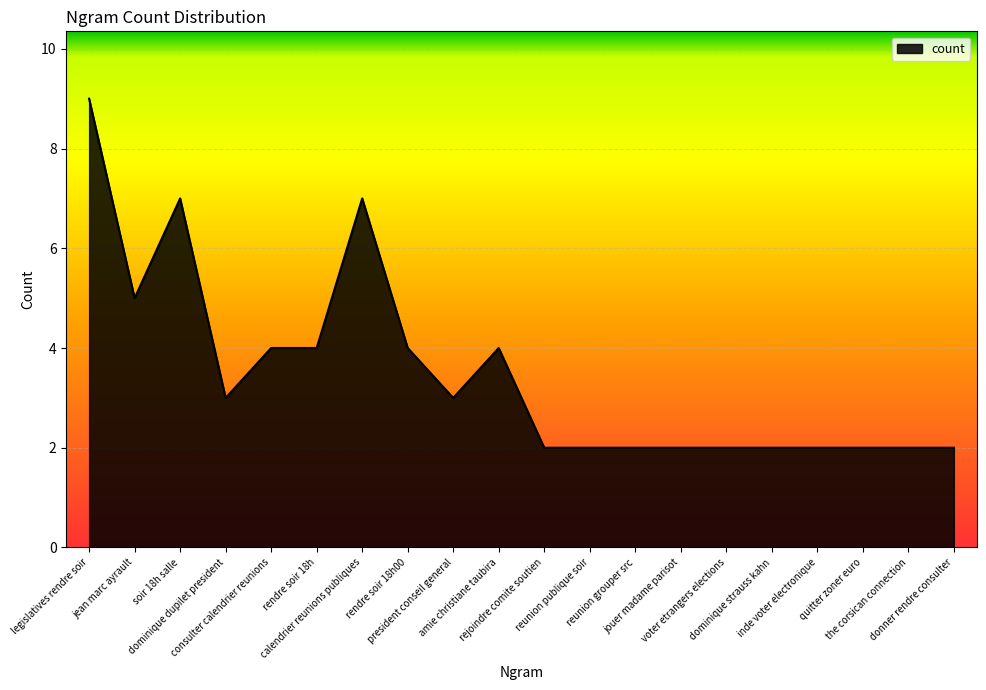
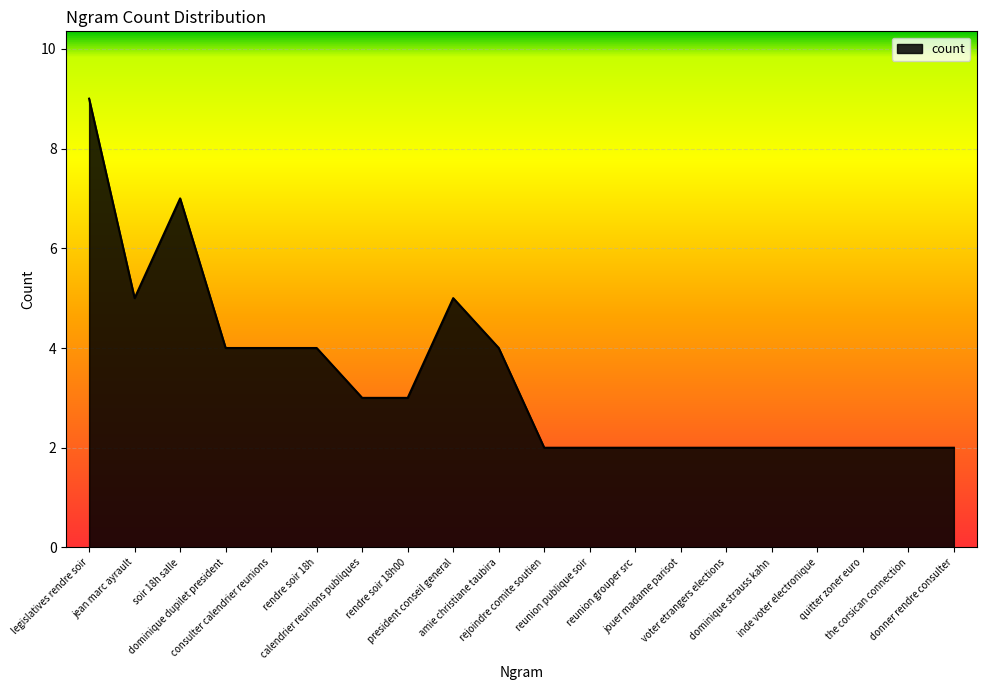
  {
    "legislatives rendre soir": 9,
    "jean marc ayrault": 5,
    "soir 18h salle": 7,
-   "dominique dupilet president": 3,
+   "dominique dupilet president": 4,
    "consulter calendrier reunions": 4,
    "rendre soir 18h": 4,
-   "calendrier reunions publiques": 7,
-   "rendre soir 18h00": 4,
-   "president conseil general": 3,
+   "calendrier reunions publiques": 3,
+   "rendre soir 18h00": 3,
+   "president conseil general": 5,
    "amie christiane taubira": 4,
    "rejoindre comite soutien": 2,
    "reunion publique soir": 2,
    "reunion grouper src": 2,
    "jouer madame parisot": 2,
    "voter etrangers elections": 2,
    "dominique strauss kahn": 2,
    "inde voter electronique": 2,
    "quitter zoner euro": 2,
    "the corsican connection": 2,
    "donner rendre consulter": 2
  }
